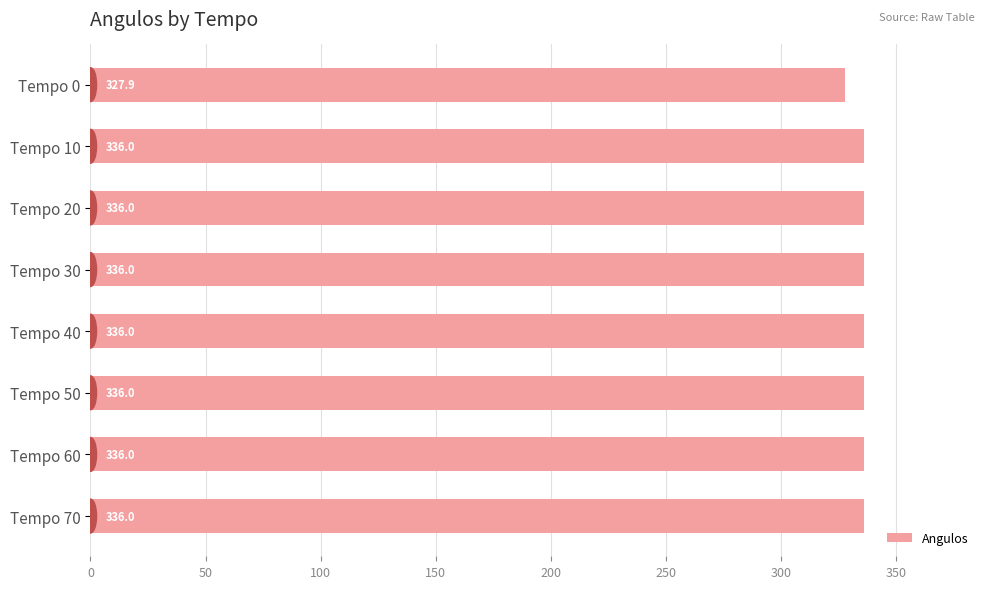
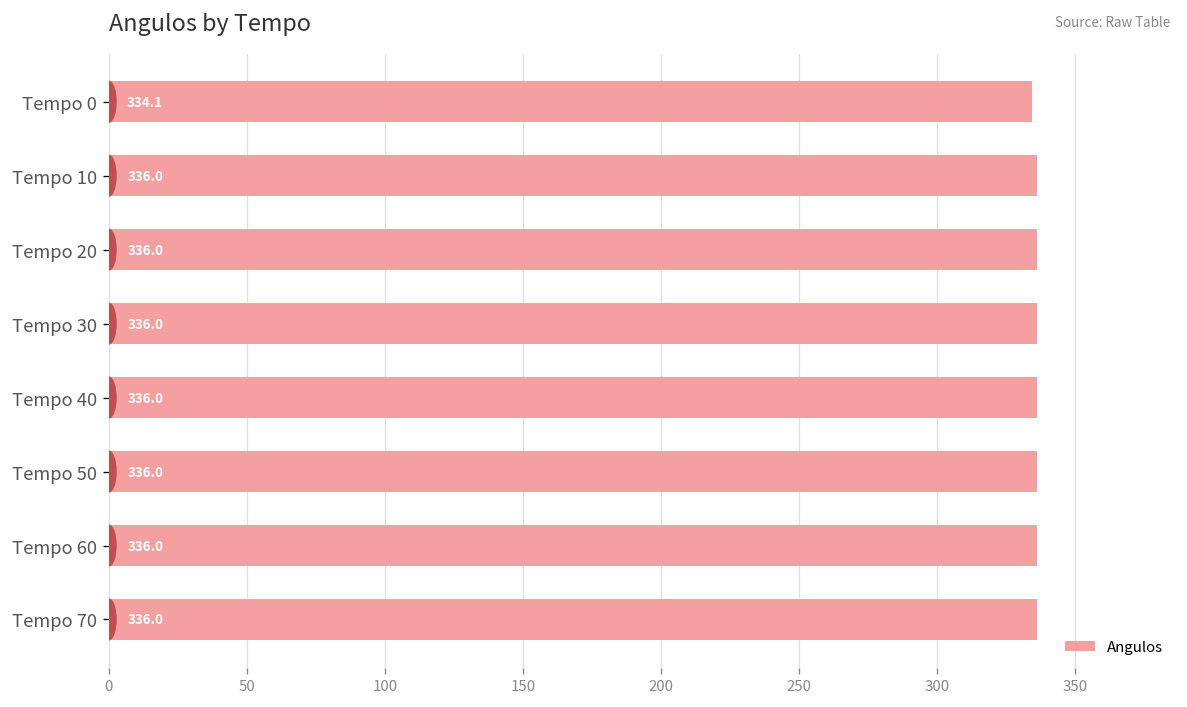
  {
-   "Tempo 0": 327.9,
+   "Tempo 0": 334.1,
    "Tempo 10": 336.0,
    "Tempo 20": 336.0,
    "Tempo 30": 336.0,
    "Tempo 40": 336.0,
    "Tempo 50": 336.0,
    "Tempo 60": 336.0,
    "Tempo 70": 336.0
  }
